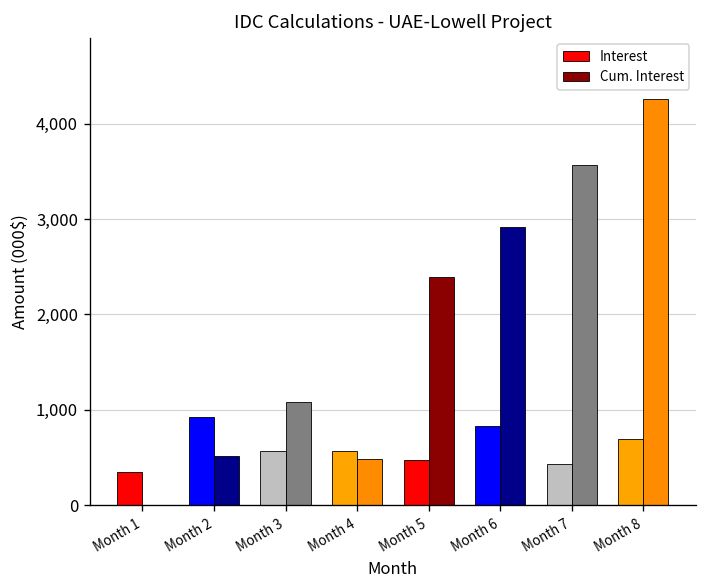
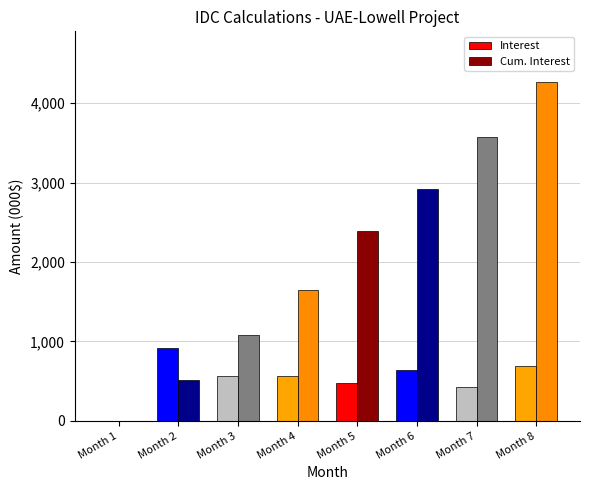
  {
    "Interest": {
-     "Month 1": "400",
+     "Month 1": "0",
      "Month 2": "900",
      "Month 3": "600",
      "Month 4": "600",
      "Month 5": "500",
-     "Month 6": "800",
+     "Month 6": "600",
      "Month 7": "400",
      "Month 8": "700"
    },
    "Cum. Interest": {
      "Month 1": "0",
      "Month 2": "500",
      "Month 3": "1,100",
-     "Month 4": "500",
+     "Month 4": "1,700",
      "Month 5": "2,400",
      "Month 6": "2,900",
      "Month 7": "3,600",
      "Month 8": "4,300"
    }
  }
